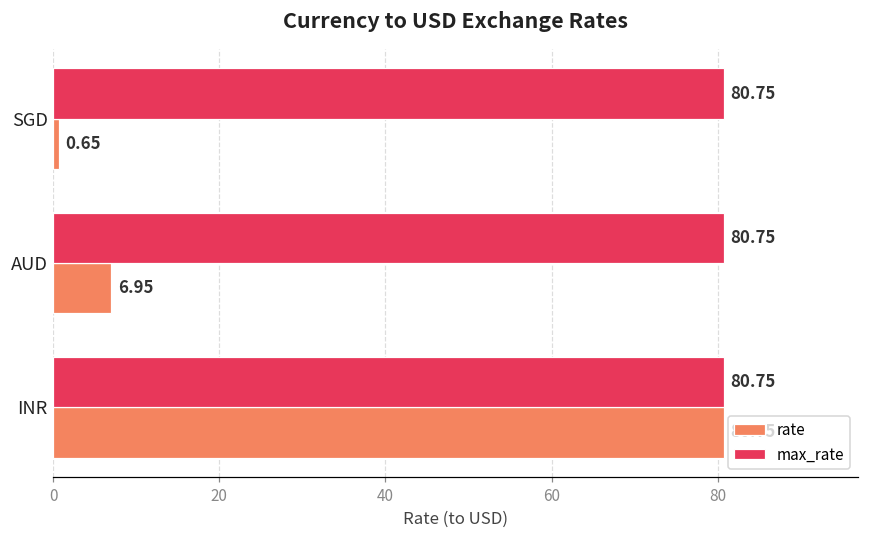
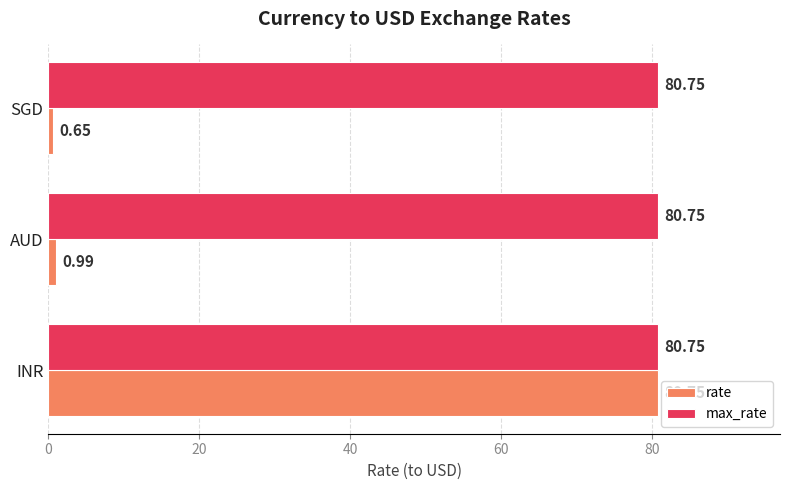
  {
    "rate": {
      "SGD": 0.65,
-     "AUD": 6.95
+     "AUD": 0.99
    },
    "max_rate": {
      "SGD": 80.75,
      "AUD": 80.75,
      "INR": 80.75
    }
  }
